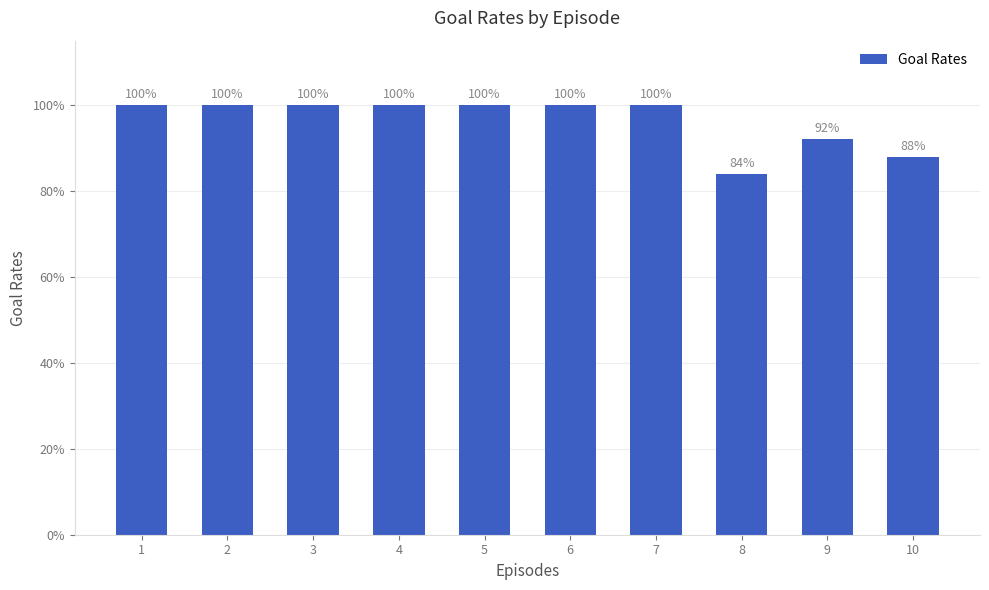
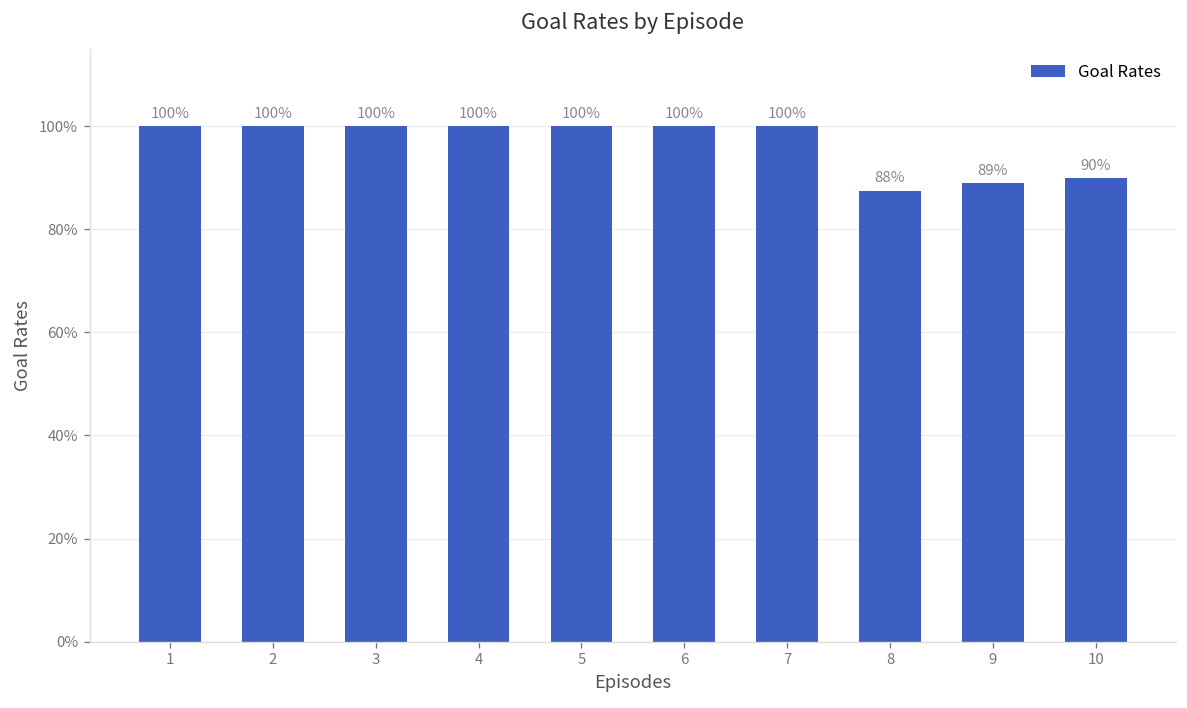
  {
    "1": "100%",
    "2": "100%",
    "3": "100%",
    "4": "100%",
    "5": "100%",
    "6": "100%",
    "7": "100%",
-   "8": "84%",
-   "9": "92%",
-   "10": "88%"
+   "8": "88%",
+   "9": "89%",
+   "10": "90%"
  }
